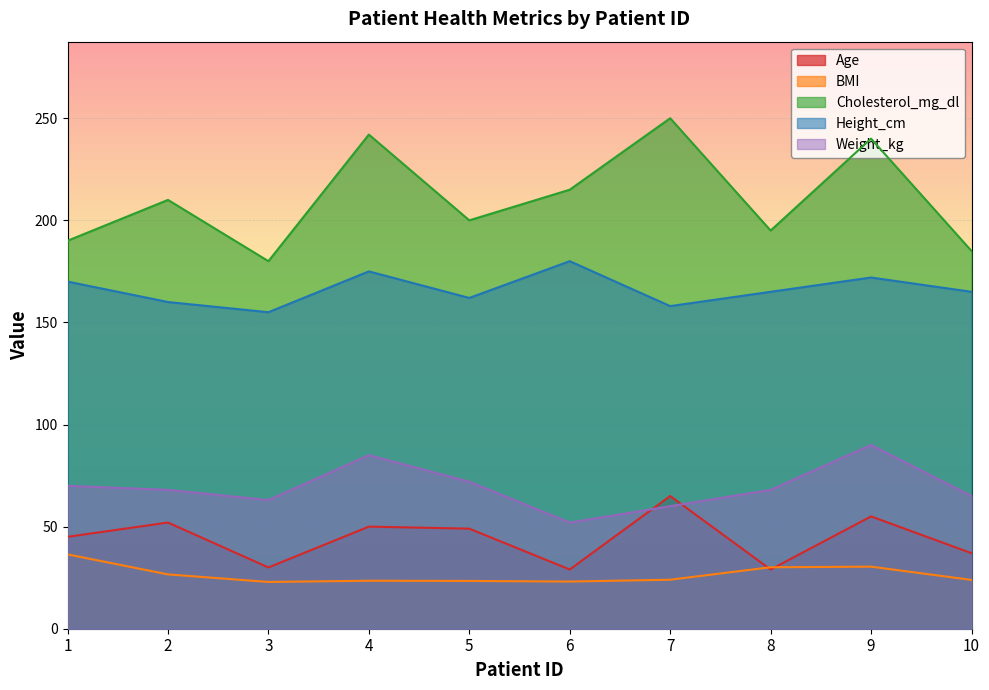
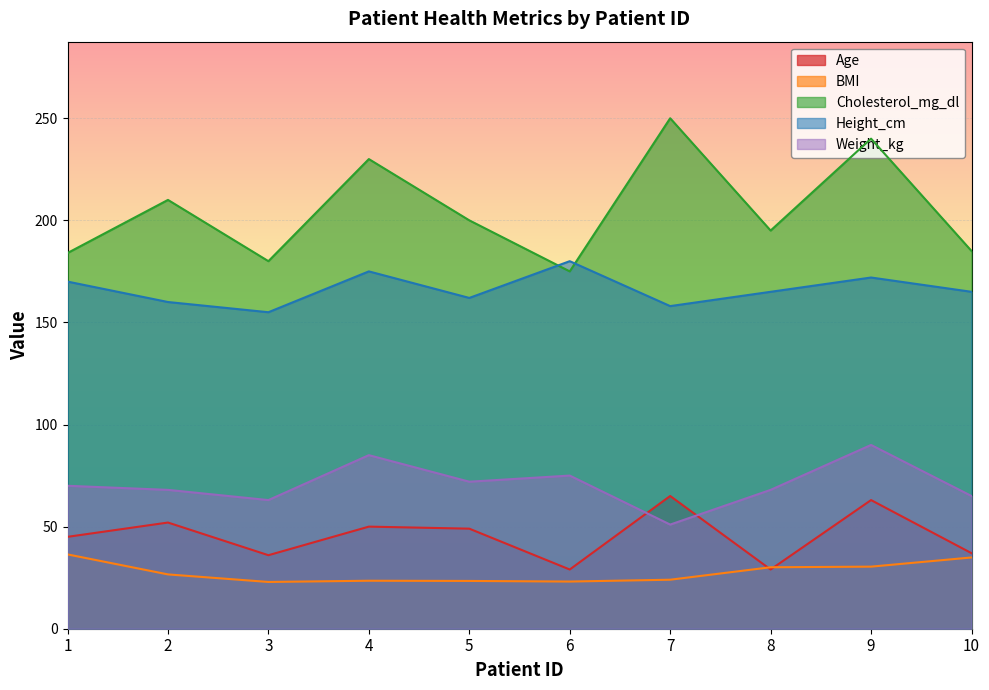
  {
    "Age": {
      "1": 45,
      "2": 52,
-     "3": 30,
+     "3": 36,
      "4": 50,
      "5": 49,
      "6": 29,
      "7": 65,
-     "9": 55,
+     "9": 63,
      "10": 37
    },
    "BMI": {
      "1": 36,
      "2": 27,
      "3": 23,
      "4": 24,
      "5": 23,
      "6": 23,
      "7": 24,
      "9": 30,
-     "10": 24
+     "10": 35
    },
    "Cholesterol_mg_dl": {
-     "1": 190,
+     "1": 184,
      "2": 210,
      "3": 180,
-     "4": 242,
+     "4": 230,
      "5": 200,
-     "6": 215,
+     "6": 175,
      "7": 250,
      "8": 195,
      "10": 185
    },
    "Height_cm": {
      "1": 170,
      "2": 160,
      "3": 155,
      "4": 175,
      "5": 162,
      "6": 180,
      "7": 158,
      "8": 165,
      "9": 172,
      "10": 165
    },
    "Weight_kg": {
      "1": 70,
      "2": 68,
      "3": 63,
      "4": 85,
      "5": 72,
-     "6": 52,
-     "7": 60,
+     "6": 75,
+     "7": 51,
      "8": 68,
      "9": 90,
      "10": 65
    }
  }
